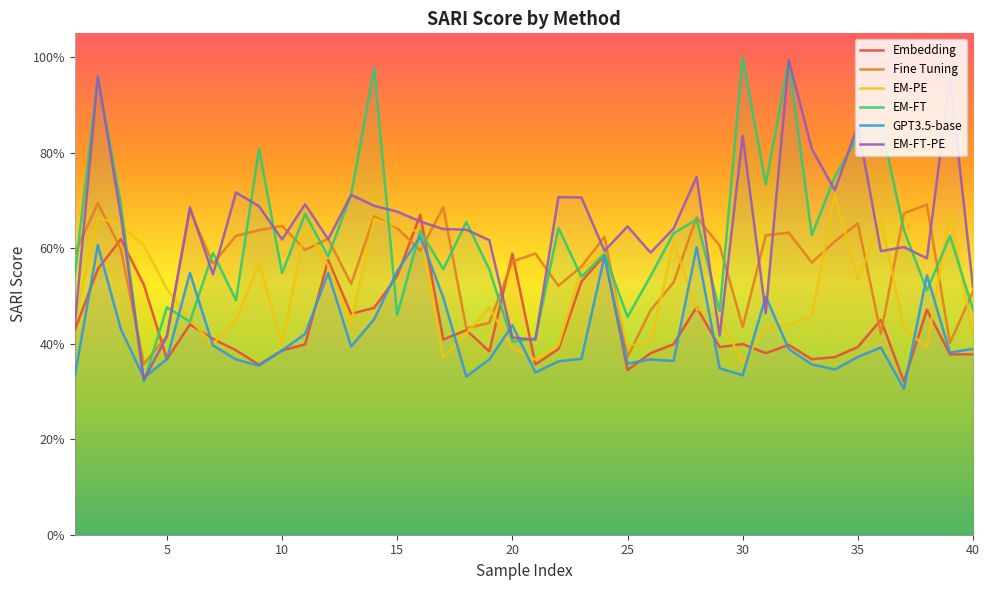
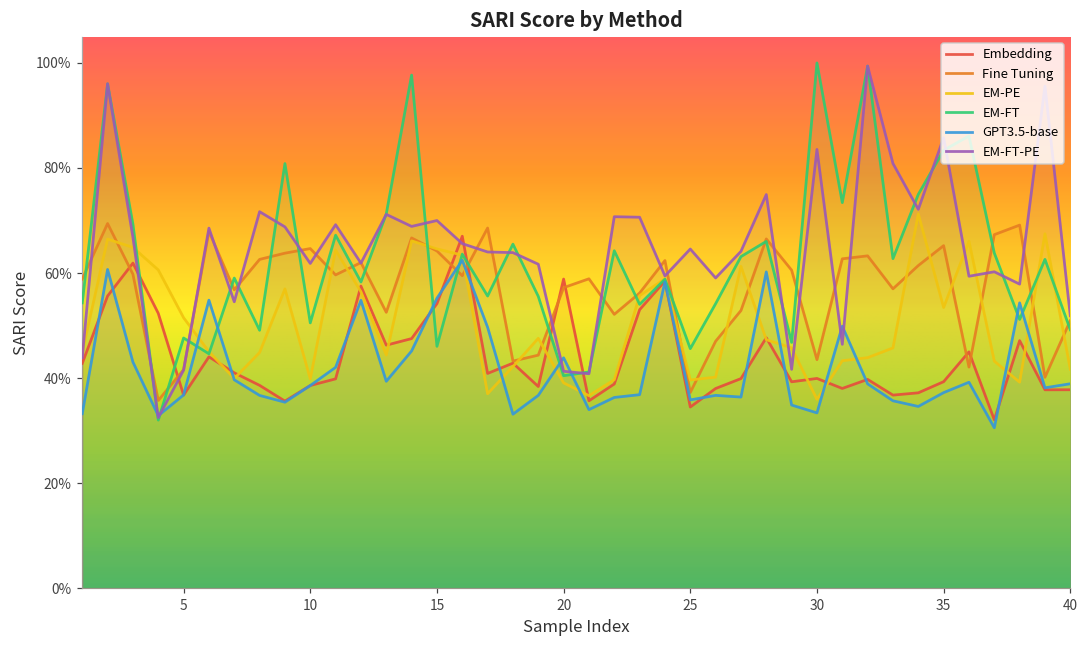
  {
    "EM-PE": {
      "5": "51%",
      "10": "40%",
      "20": "39%",
      "25": "40%",
      "30": "36%",
      "35": "53%",
      "40": "42%"
    },
    "EM-FT": {
      "5": "48%",
-     "10": "55%",
+     "10": "51%",
      "15": "46%",
      "20": "40%",
      "25": "46%",
      "30": "100%",
-     "40": "47%"
+     "40": "49%"
    },
    "GPT3.5-base": {
      "15": "55%",
      "20": "44%",
      "25": "36%",
      "30": "33%",
      "35": "37%",
      "40": "39%"
    },
    "EM-FT-PE": {
      "10": "62%",
-     "15": "68%",
+     "15": "70%",
      "20": "41%",
      "25": "65%",
      "30": "84%",
      "40": "52%"
    }
  }
